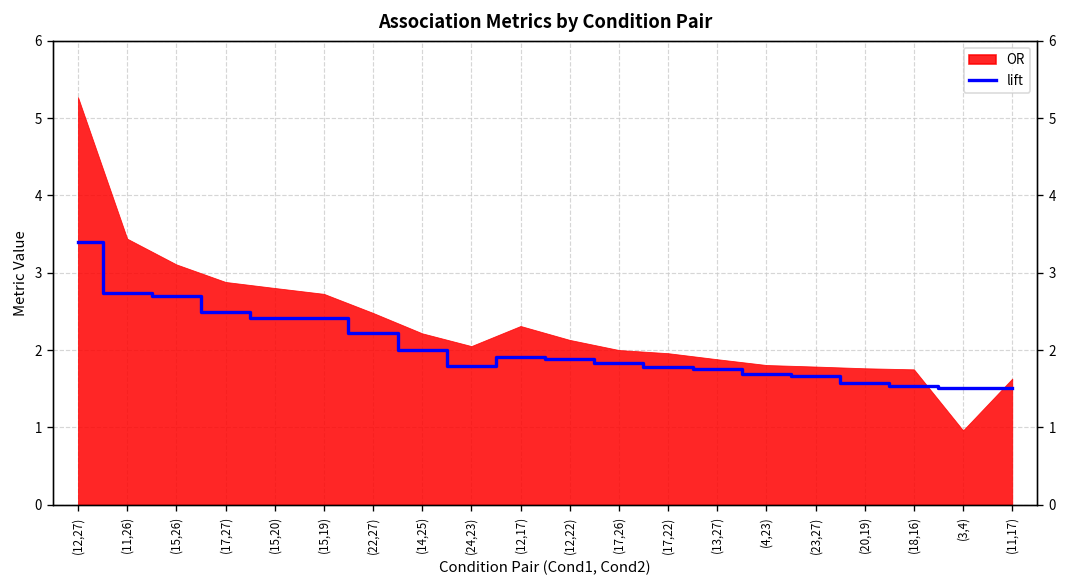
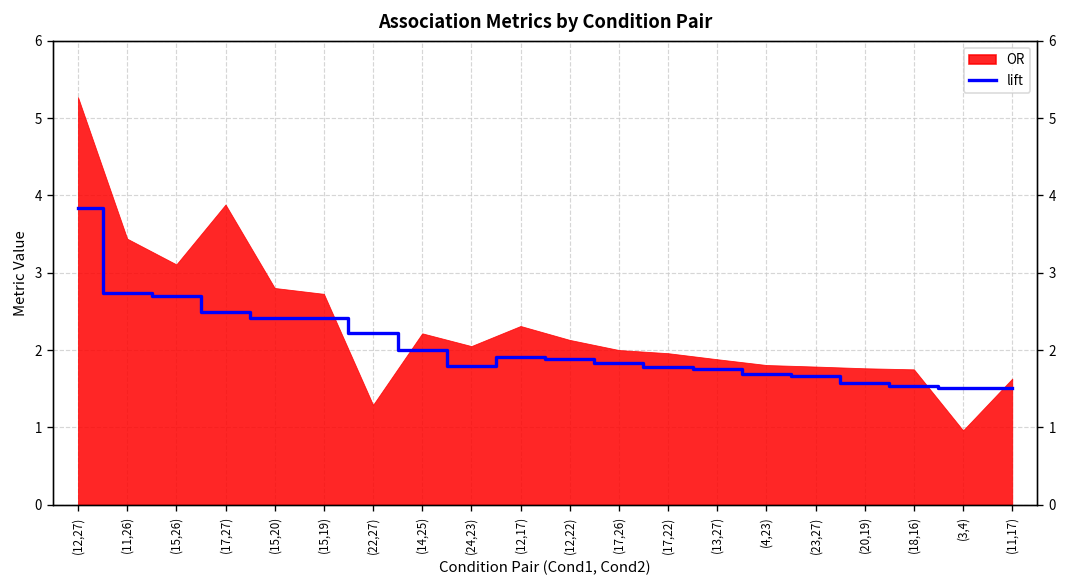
  {
    "OR": {
      "(12,27)": 5.3,
      "(11,26)": 3.4,
      "(15,26)": 3.1,
-     "(17,27)": 2.9,
+     "(17,27)": 3.9,
      "(15,20)": 2.8,
      "(15,19)": 2.7,
-     "(22,27)": 2.5,
+     "(22,27)": 1.3,
      "(14,25)": 2.2,
      "(24,23)": 2.1,
      "(12,17)": 2.3,
      "(12,22)": 2.1,
      "(17,26)": 2.0,
      "(17,22)": 2.0,
      "(13,27)": 1.9,
      "(4,23)": 1.8,
      "(23,27)": 1.8,
      "(20,19)": 1.8,
      "(18,16)": 1.8,
      "(3,4)": 1.0,
      "(11,17)": 1.6
    },
    "lift": {
-     "(12,27)": 3.4,
+     "(12,27)": 3.8,
      "(11,26)": 2.7,
      "(15,26)": 2.7,
      "(17,27)": 2.5,
      "(15,20)": 2.4,
      "(15,19)": 2.4,
      "(22,27)": 2.2,
      "(14,25)": 2.0,
      "(24,23)": 1.8,
      "(12,17)": 1.9,
      "(12,22)": 1.9,
      "(17,26)": 1.8,
      "(17,22)": 1.8,
      "(13,27)": 1.8,
      "(4,23)": 1.7,
      "(23,27)": 1.7,
      "(20,19)": 1.6,
      "(18,16)": 1.5,
      "(3,4)": 1.5,
      "(11,17)": 1.5
    }
  }
